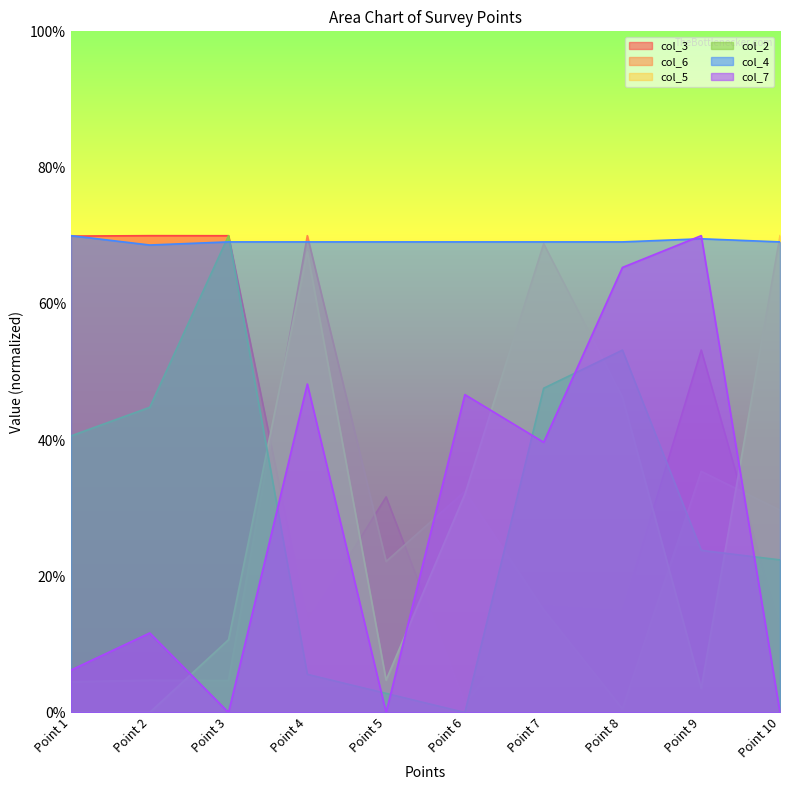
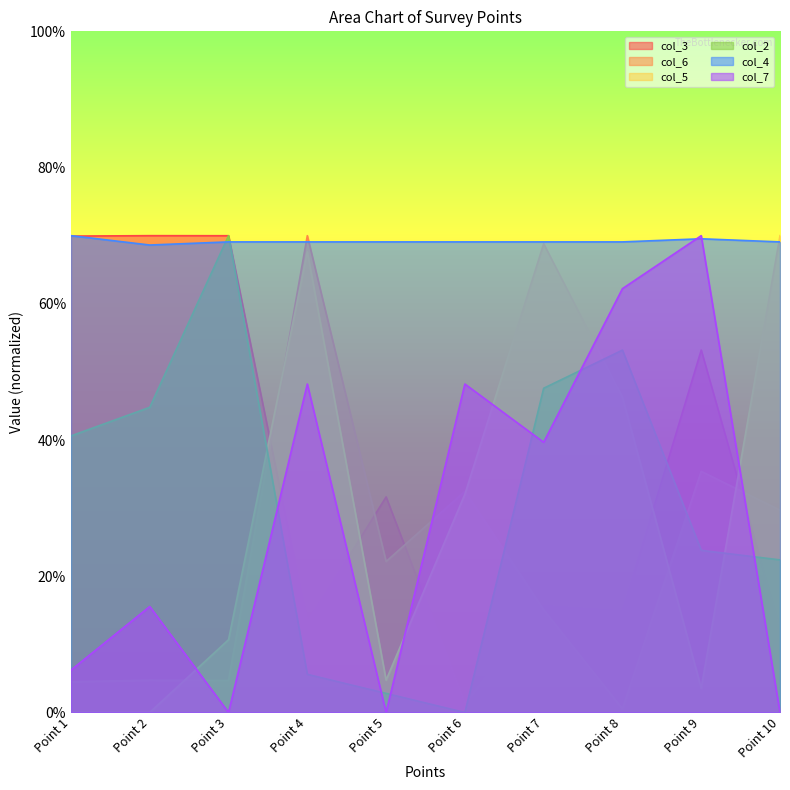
  {
    "col_2": {
      "Point 1": "41%",
      "Point 2": "45%",
      "Point 4": "6%",
      "Point 5": "3%",
      "Point 6": "0%",
      "Point 7": "48%",
      "Point 8": "53%",
      "Point 9": "24%",
      "Point 10": "22%"
    },
    "col_4": {
      "Point 2": "69%",
      "Point 3": "69%",
      "Point 4": "69%",
      "Point 5": "69%",
      "Point 6": "69%",
      "Point 8": "69%",
      "Point 9": "70%",
      "Point 10": "69%"
    },
    "col_7": {
      "Point 1": "6%",
-     "Point 2": "12%",
+     "Point 2": "16%",
      "Point 3": "0%",
      "Point 4": "48%",
      "Point 5": "0%",
-     "Point 6": "47%",
+     "Point 6": "48%",
      "Point 7": "40%",
-     "Point 8": "65%",
+     "Point 8": "62%",
      "Point 9": "70%",
      "Point 10": "0%"
    }
  }
